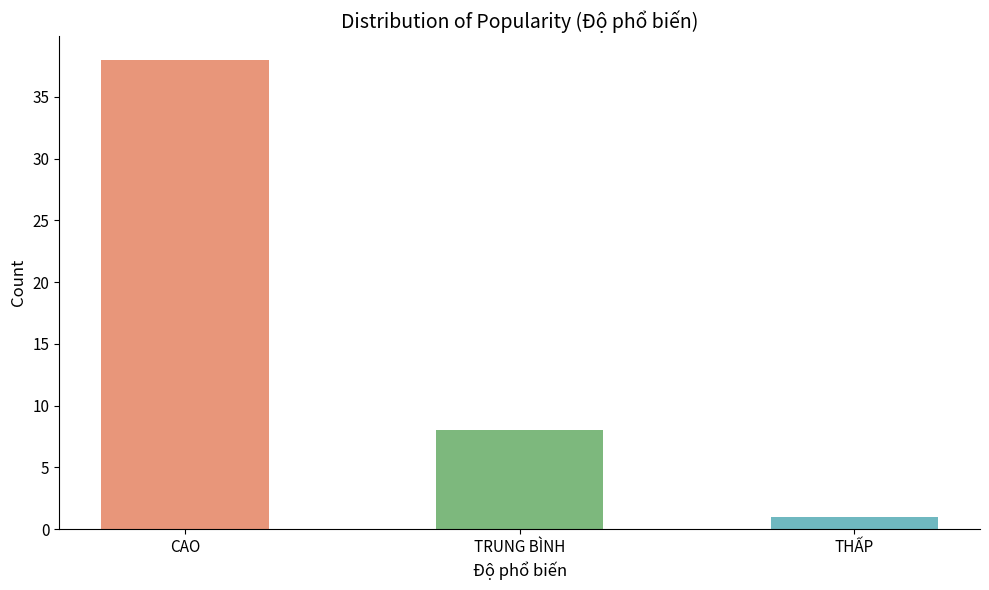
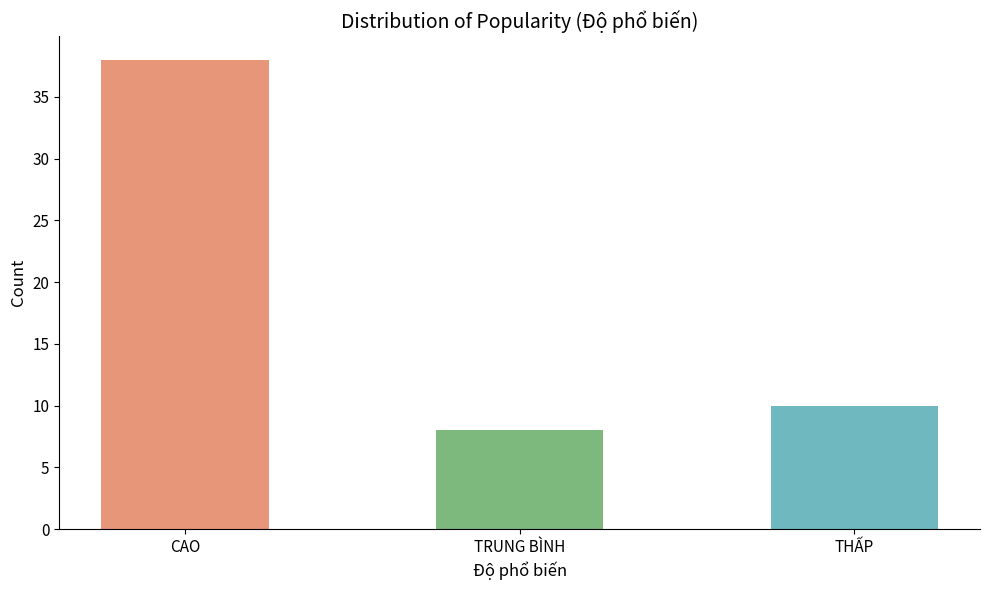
  {
    "CAO": 38,
    "TRUNG BÌNH": 8,
-   "THẤP": 1
+   "THẤP": 10
  }
